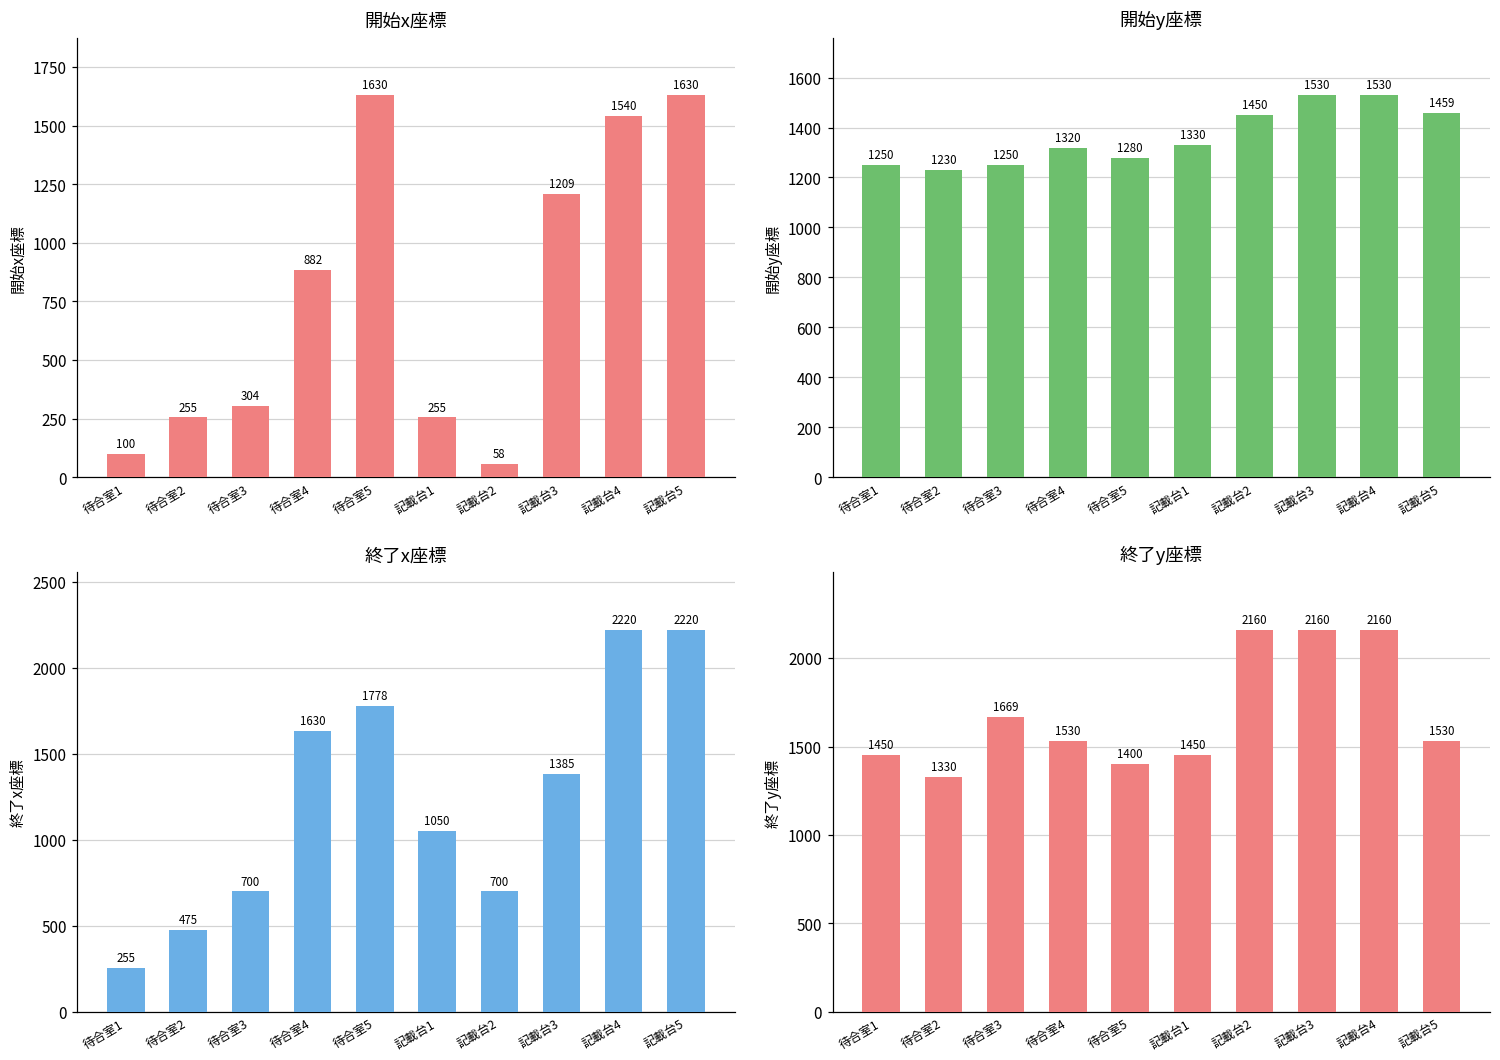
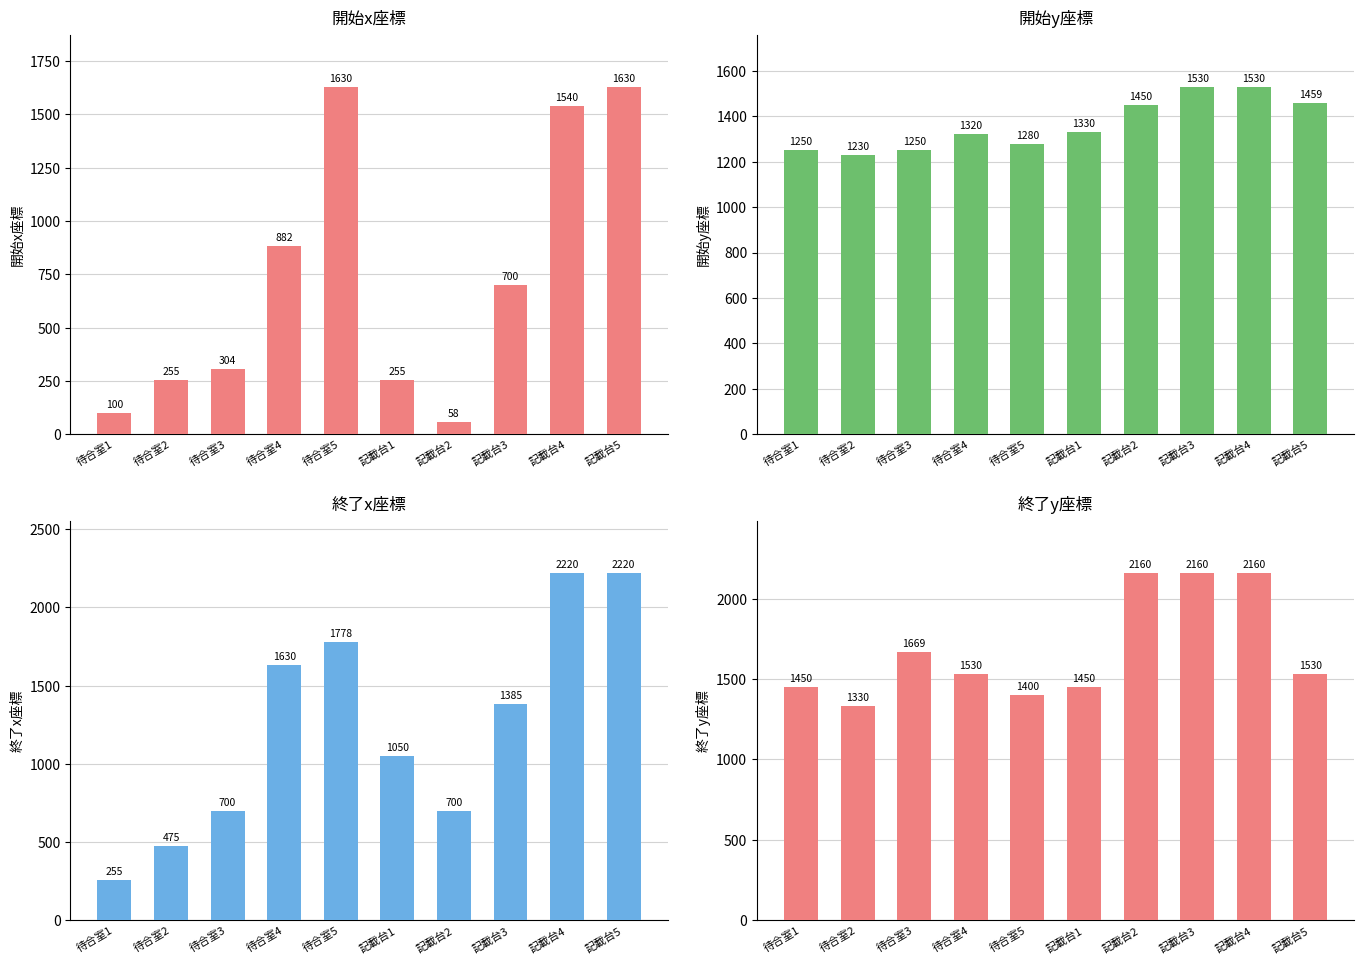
  {
    "開始x座標": {
      "待合室1": 100,
      "待合室2": 255,
      "待合室3": 304,
      "待合室4": 882,
      "待合室5": 1630,
      "記載台1": 255,
      "記載台2": 58,
-     "記載台3": 1209,
+     "記載台3": 700,
      "記載台4": 1540,
      "記載台5": 1630
    },
    "開始y座標": {
      "待合室1": 1250,
      "待合室2": 1230,
      "待合室3": 1250,
      "待合室4": 1320,
      "待合室5": 1280,
      "記載台1": 1330,
      "記載台2": 1450,
      "記載台3": 1530,
      "記載台4": 1530,
      "記載台5": 1459
    },
    "終了x座標": {
      "待合室1": 255,
      "待合室2": 475,
      "待合室3": 700,
      "待合室4": 1630,
      "待合室5": 1778,
      "記載台1": 1050,
      "記載台2": 700,
      "記載台3": 1385,
      "記載台4": 2220,
      "記載台5": 2220
    },
    "終了y座標": {
      "待合室1": 1450,
      "待合室2": 1330,
      "待合室3": 1669,
      "待合室4": 1530,
      "待合室5": 1400,
      "記載台1": 1450,
      "記載台2": 2160,
      "記載台3": 2160,
      "記載台4": 2160,
      "記載台5": 1530
    }
  }
